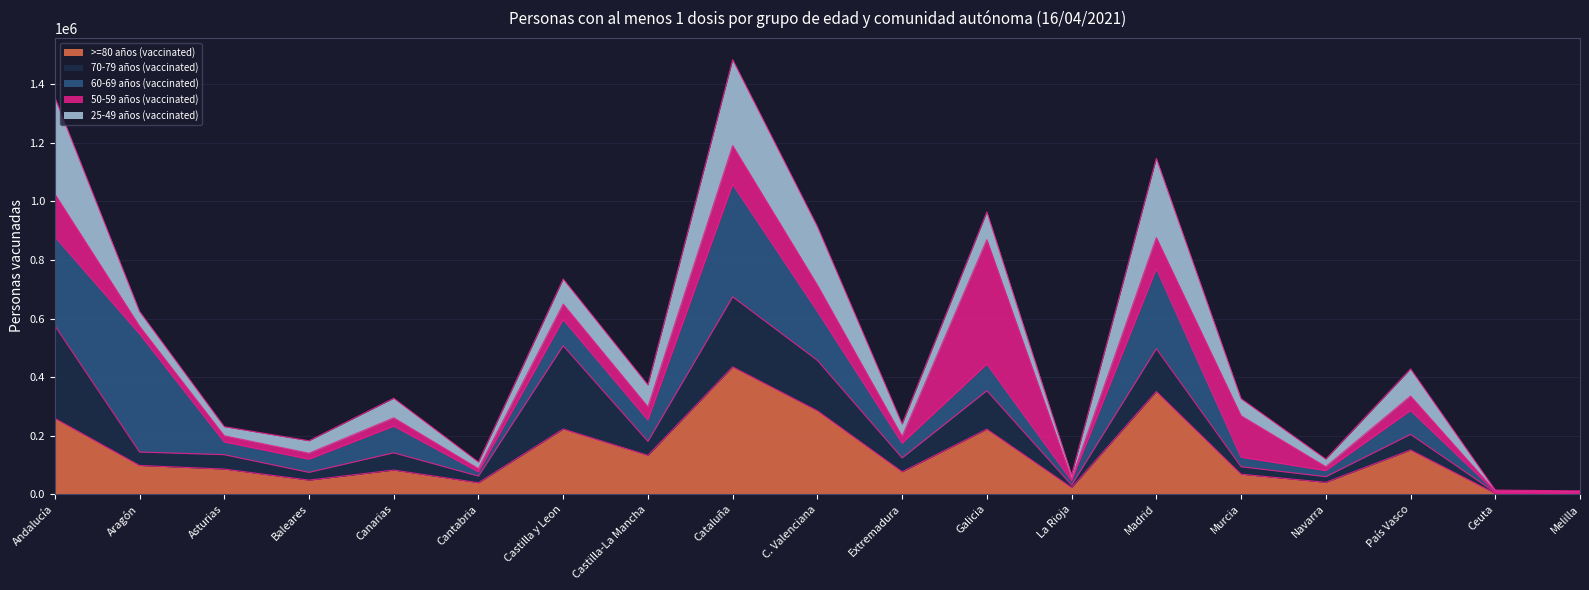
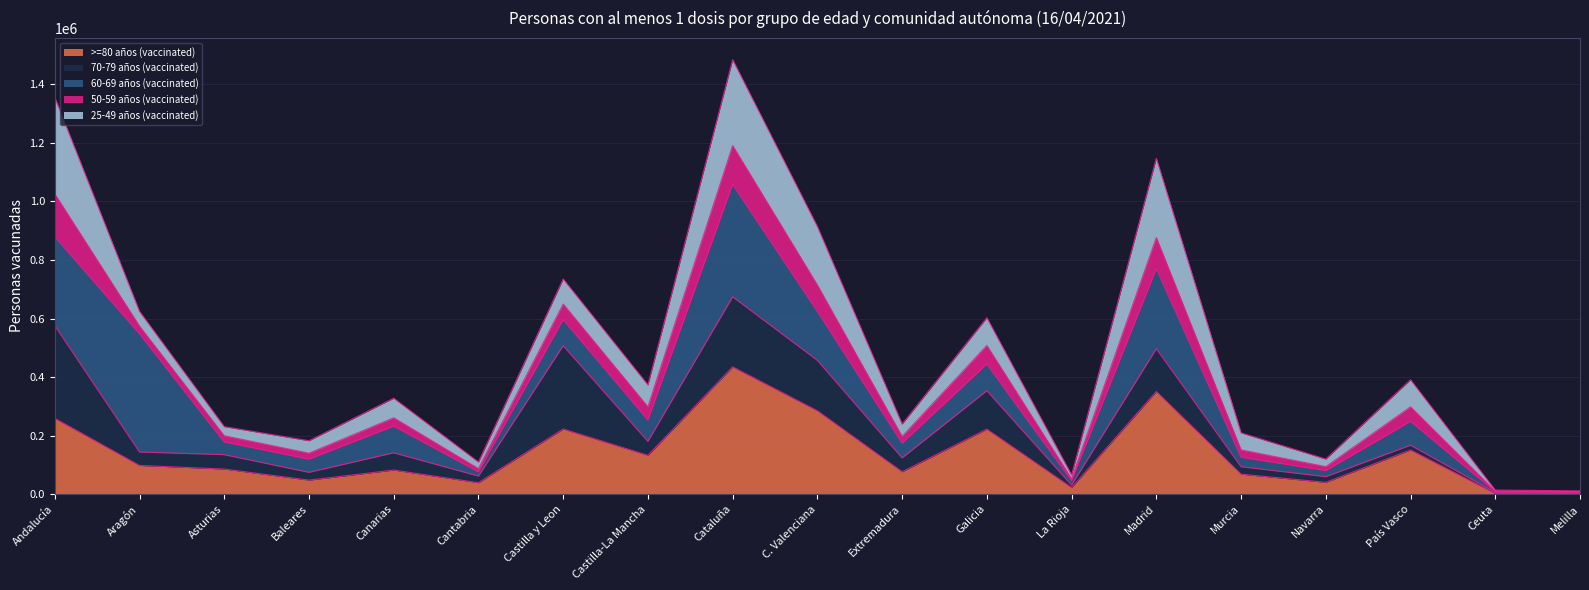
  {
    ">=80 años (vaccinated)": {
      "Andalucía": 260000,
      "Aragón": 100000,
      "Asturias": 90000,
      "Baleares": 50000,
      "Canarias": 80000,
      "Cantabria": 40000,
      "Castilla y Leon": 220000,
      "Castilla-La Mancha": 130000,
      "Cataluña": 430000,
      "C. Valenciana": 280000,
      "Extremadura": 80000,
      "Galicia": 220000,
      "Madrid": 350000,
      "Murcia": 70000,
      "Navarra": 40000,
      "País Vasco": 150000
    },
    "70-79 años (vaccinated)": {
      "Andalucía": 320000,
      "Aragón": 50000,
      "Asturias": 50000,
      "Baleares": 30000,
      "Canarias": 60000,
      "Cantabria": 20000,
      "Castilla y Leon": 280000,
      "Castilla-La Mancha": 50000,
      "Cataluña": 240000,
      "C. Valenciana": 170000,
      "Extremadura": 50000,
      "Galicia": 130000,
      "Madrid": 150000,
      "Murcia": 30000,
      "Navarra": 20000,
-     "País Vasco": 50000
+     "País Vasco": 20000
    },
    "60-69 años (vaccinated)": {
      "Andalucía": 300000,
      "Aragón": 400000,
      "Asturias": 40000,
      "Baleares": 40000,
      "Canarias": 90000,
      "Cantabria": 10000,
      "Castilla y Leon": 90000,
      "Castilla-La Mancha": 70000,
      "Cataluña": 380000,
      "C. Valenciana": 170000,
      "Extremadura": 50000,
      "Galicia": 90000,
      "Madrid": 270000,
      "Murcia": 30000,
      "Navarra": 20000,
      "País Vasco": 80000
    },
    "50-59 años (vaccinated)": {
      "Andalucía": 150000,
      "Aragón": 30000,
      "Asturias": 20000,
      "Baleares": 20000,
      "Canarias": 30000,
      "Cantabria": 10000,
      "Castilla y Leon": 50000,
      "Castilla-La Mancha": 50000,
      "Cataluña": 130000,
      "C. Valenciana": 90000,
      "Extremadura": 20000,
-     "Galicia": 430000,
+     "Galicia": 60000,
      "Madrid": 110000,
-     "Murcia": 140000,
+     "Murcia": 30000,
      "Navarra": 10000,
      "País Vasco": 50000
    },
    "25-49 años (vaccinated)": {
      "Andalucía": 330000,
      "Aragón": 50000,
      "Asturias": 30000,
      "Baleares": 40000,
      "Canarias": 70000,
      "Cantabria": 20000,
      "Castilla y Leon": 90000,
      "Castilla-La Mancha": 80000,
      "Cataluña": 290000,
      "C. Valenciana": 200000,
      "Extremadura": 40000,
      "Galicia": 90000,
      "La Rioja": 10000,
      "Madrid": 270000,
      "Murcia": 60000,
      "Navarra": 30000,
      "País Vasco": 90000
    }
  }
